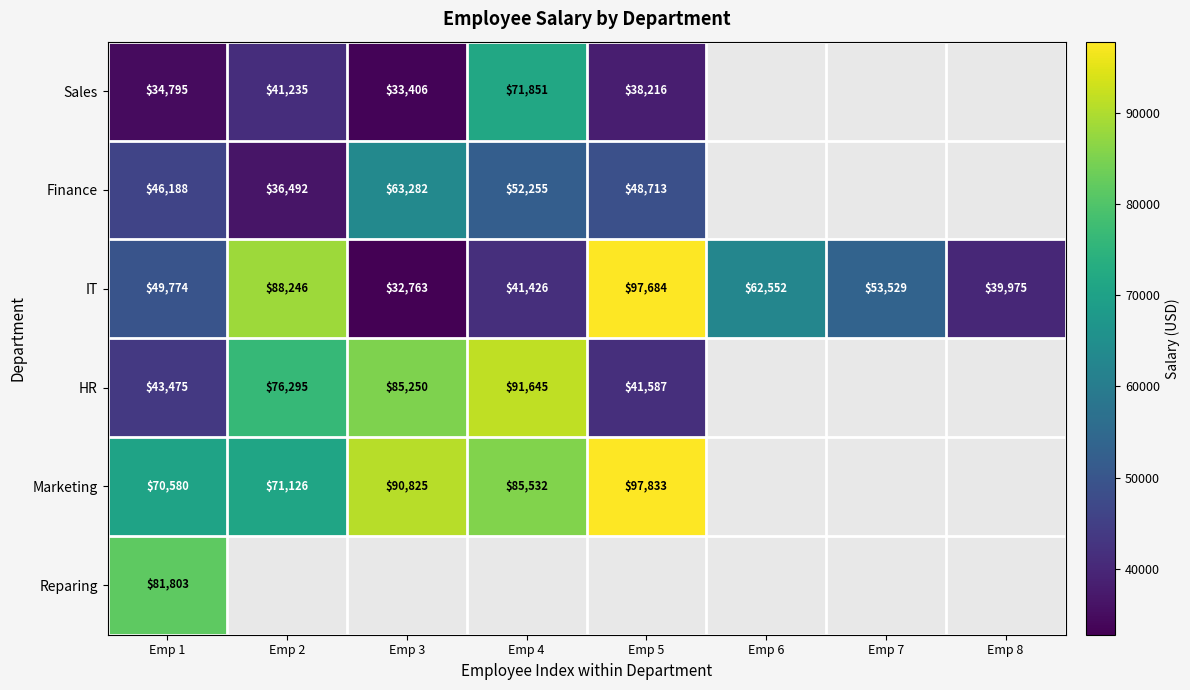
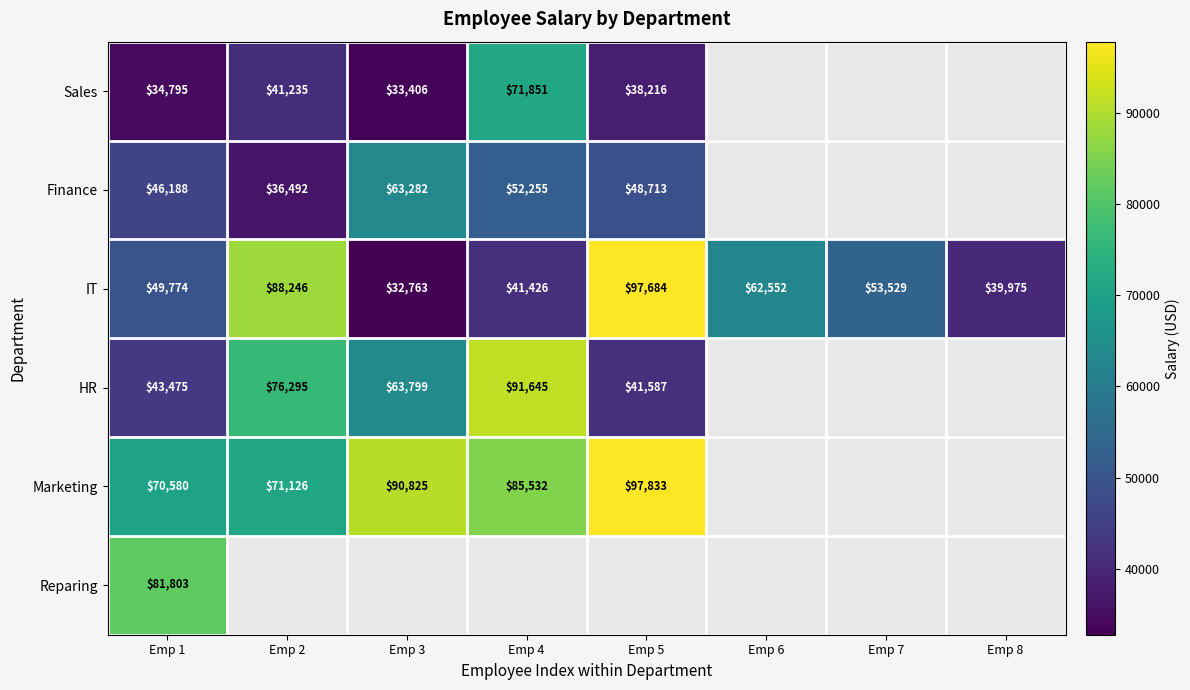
  {
    "Sales": {
      "Emp 1": "$34,795",
      "Emp 2": "$41,235",
      "Emp 3": "$33,406",
      "Emp 4": "$71,851",
      "Emp 5": "$38,216"
    },
    "Finance": {
      "Emp 1": "$46,188",
      "Emp 2": "$36,492",
      "Emp 3": "$63,282",
      "Emp 4": "$52,255",
      "Emp 5": "$48,713"
    },
    "IT": {
      "Emp 1": "$49,774",
      "Emp 2": "$88,246",
      "Emp 3": "$32,763",
      "Emp 4": "$41,426",
      "Emp 5": "$97,684",
      "Emp 6": "$62,552",
      "Emp 7": "$53,529",
      "Emp 8": "$39,975"
    },
    "HR": {
      "Emp 1": "$43,475",
      "Emp 2": "$76,295",
-     "Emp 3": "$85,250",
+     "Emp 3": "$63,799",
      "Emp 4": "$91,645",
      "Emp 5": "$41,587"
    },
    "Marketing": {
      "Emp 1": "$70,580",
      "Emp 2": "$71,126",
      "Emp 3": "$90,825",
      "Emp 4": "$85,532",
      "Emp 5": "$97,833"
    },
    "Reparing": {
      "Emp 1": "$81,803"
    }
  }
